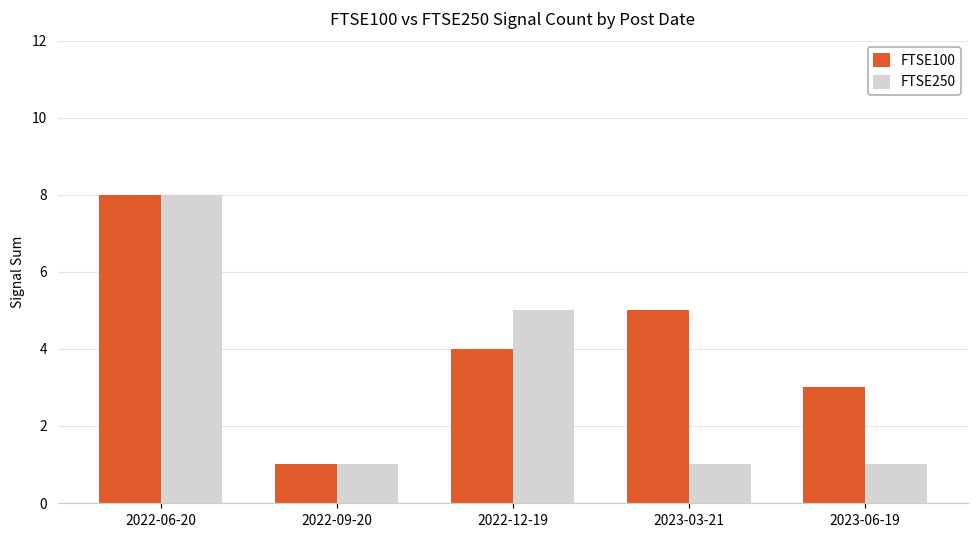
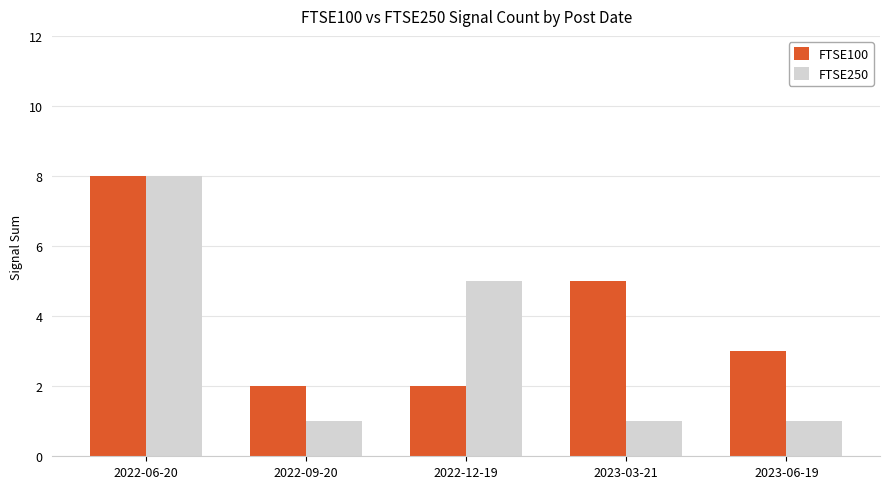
  {
    "FTSE100": {
      "2022-06-20": 8,
-     "2022-09-20": 1,
-     "2022-12-19": 4,
+     "2022-09-20": 2,
+     "2022-12-19": 2,
      "2023-03-21": 5,
      "2023-06-19": 3
    },
    "FTSE250": {
      "2022-06-20": 8,
      "2022-09-20": 1,
      "2022-12-19": 5,
      "2023-03-21": 1,
      "2023-06-19": 1
    }
  }
